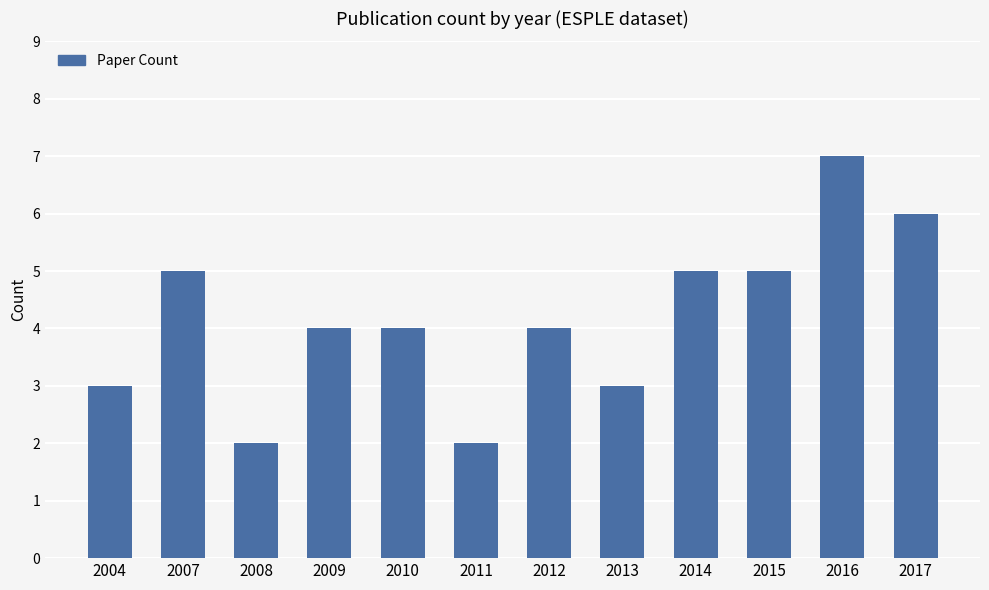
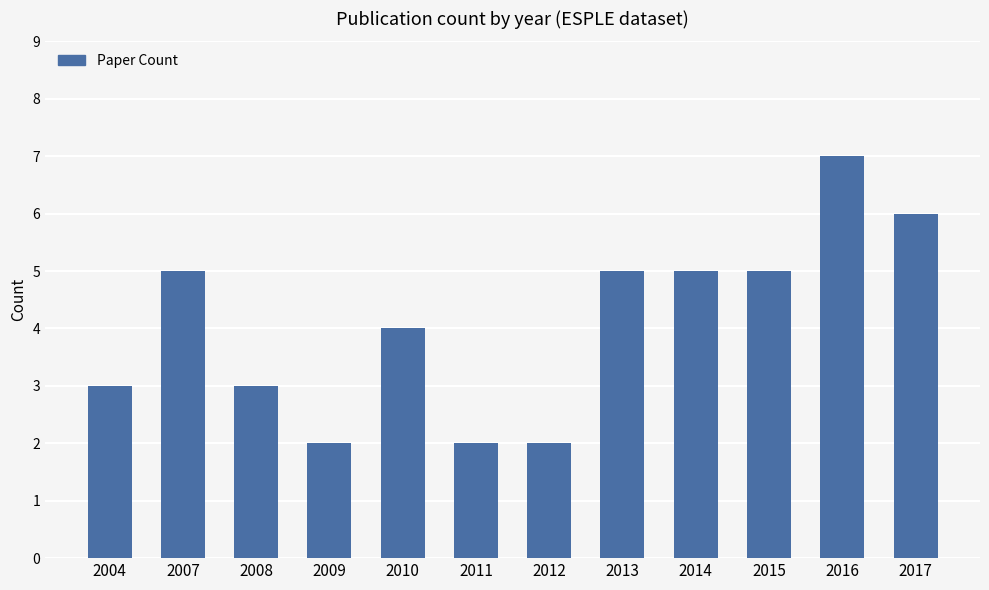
  {
    "2004": 3,
    "2007": 5,
-   "2008": 2,
-   "2009": 4,
+   "2008": 3,
+   "2009": 2,
    "2010": 4,
    "2011": 2,
-   "2012": 4,
-   "2013": 3,
+   "2012": 2,
+   "2013": 5,
    "2014": 5,
    "2015": 5,
    "2016": 7,
    "2017": 6
  }
